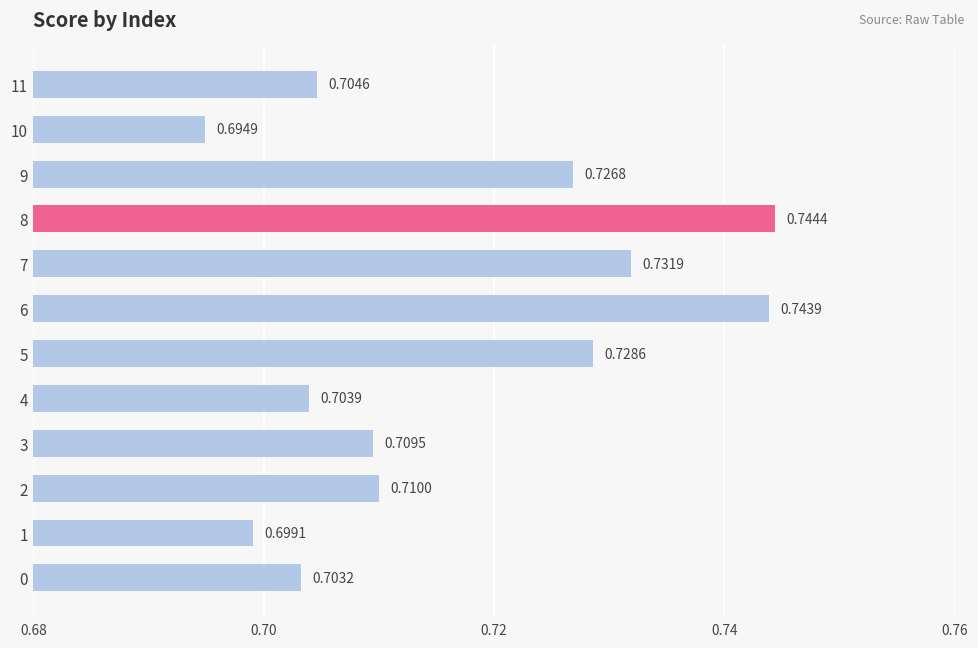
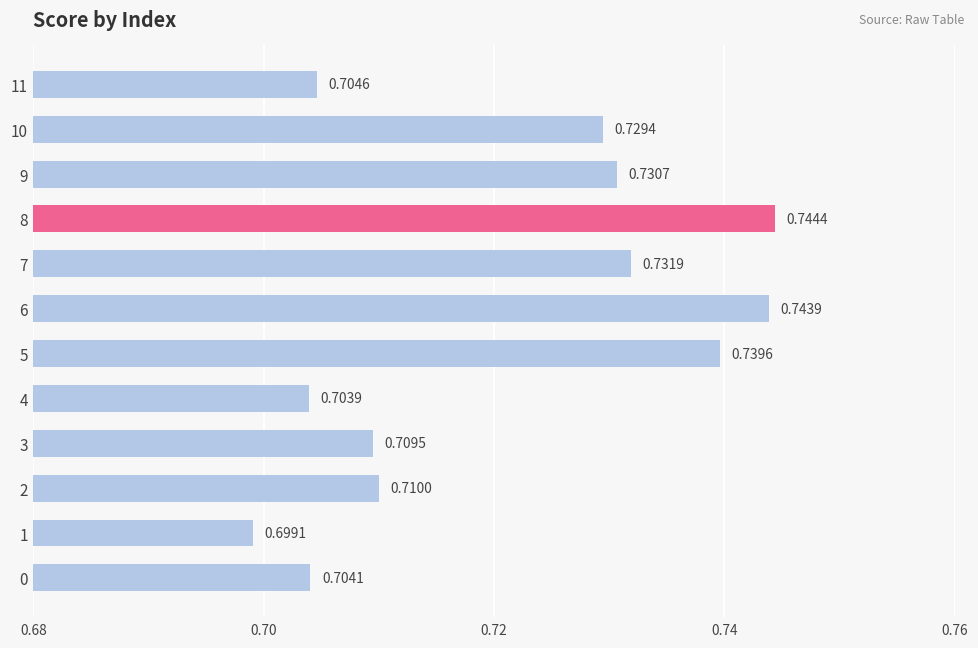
  {
    "11": 0.7046,
-   "10": 0.6949,
-   "9": 0.7268,
+   "10": 0.7294,
+   "9": 0.7307,
    "8": 0.7444,
    "7": 0.7319,
    "6": 0.7439,
-   "5": 0.7286,
+   "5": 0.7396,
    "4": 0.7039,
    "3": 0.7095,
    "2": 0.7100,
    "1": 0.6991,
-   "0": 0.7032
+   "0": 0.7041
  }
